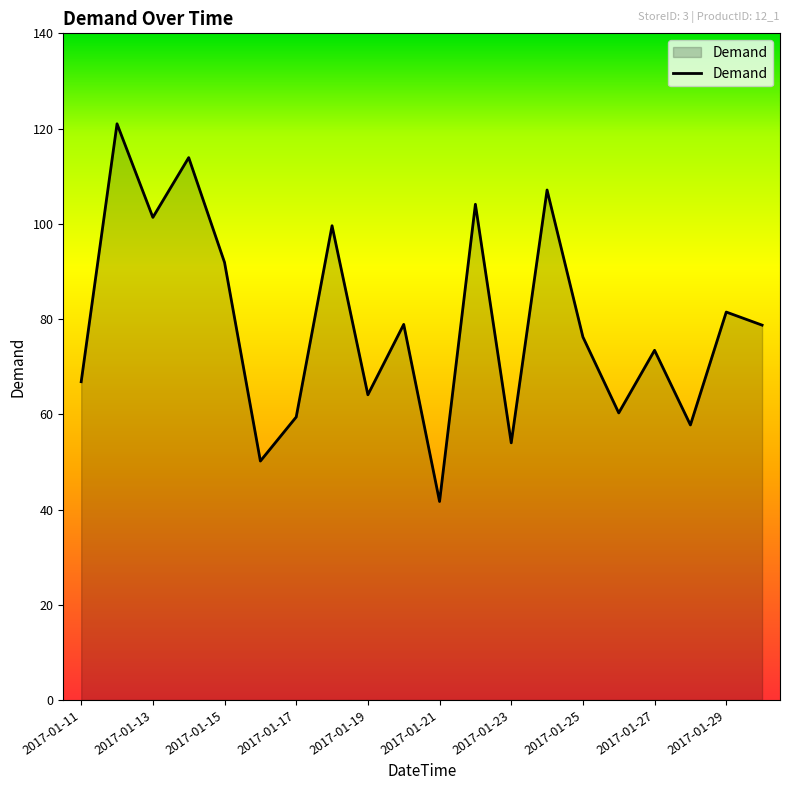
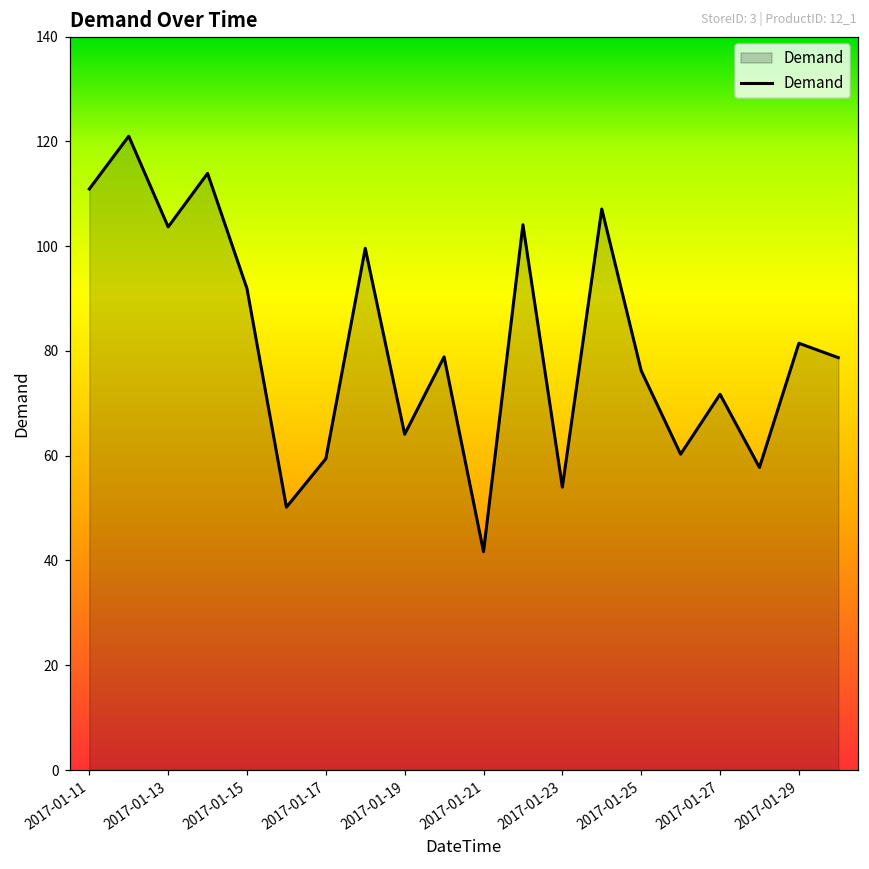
  {
-   "2017-01-11": 67,
-   "2017-01-13": 101,
+   "2017-01-11": 111,
+   "2017-01-13": 104,
    "2017-01-15": 92,
    "2017-01-17": 59,
    "2017-01-19": 64,
    "2017-01-21": 42,
    "2017-01-23": 54,
    "2017-01-25": 76,
-   "2017-01-27": 73,
+   "2017-01-27": 72,
    "2017-01-29": 81
  }
